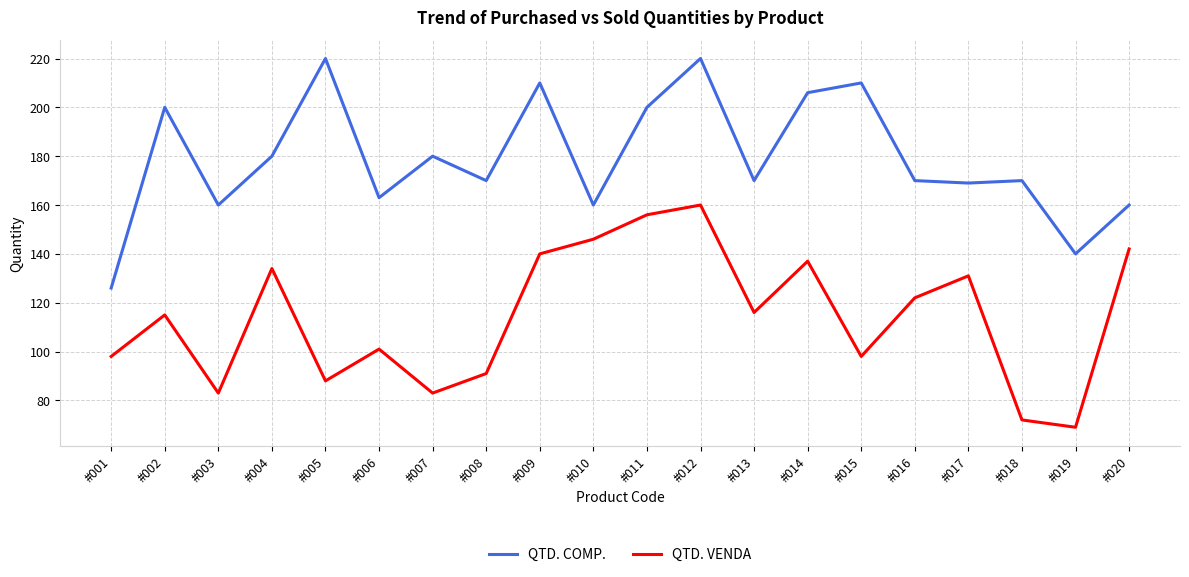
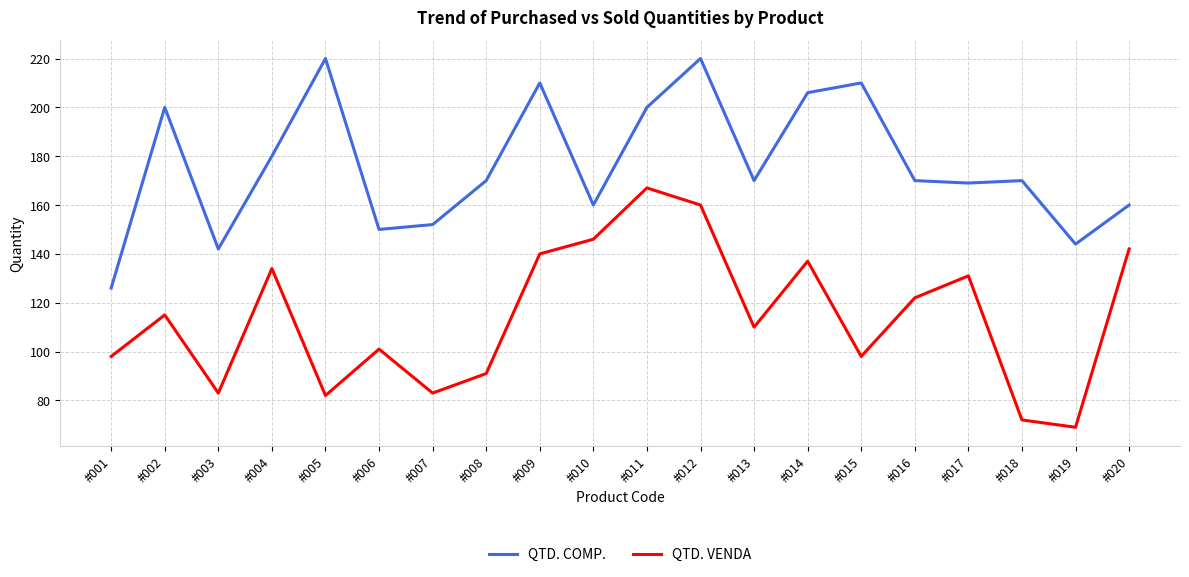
  {
    "QTD. COMP.": {
      "#001": 126,
      "#002": 200,
-     "#003": 160,
+     "#003": 142,
      "#004": 180,
      "#005": 220,
-     "#006": 163,
-     "#007": 180,
+     "#006": 150,
+     "#007": 152,
      "#008": 170,
      "#009": 210,
      "#010": 160,
      "#011": 200,
      "#012": 220,
      "#013": 170,
      "#014": 206,
      "#015": 210,
      "#016": 170,
      "#017": 169,
      "#018": 170,
-     "#019": 140,
+     "#019": 144,
      "#020": 160
    },
    "QTD. VENDA": {
      "#001": 98,
      "#002": 115,
      "#003": 83,
      "#004": 134,
-     "#005": 88,
+     "#005": 82,
      "#006": 101,
      "#007": 83,
      "#008": 91,
      "#009": 140,
      "#010": 146,
-     "#011": 156,
+     "#011": 167,
      "#012": 160,
-     "#013": 116,
+     "#013": 110,
      "#014": 137,
      "#015": 98,
      "#016": 122,
      "#017": 131,
      "#018": 72,
      "#019": 69,
      "#020": 142
    }
  }
